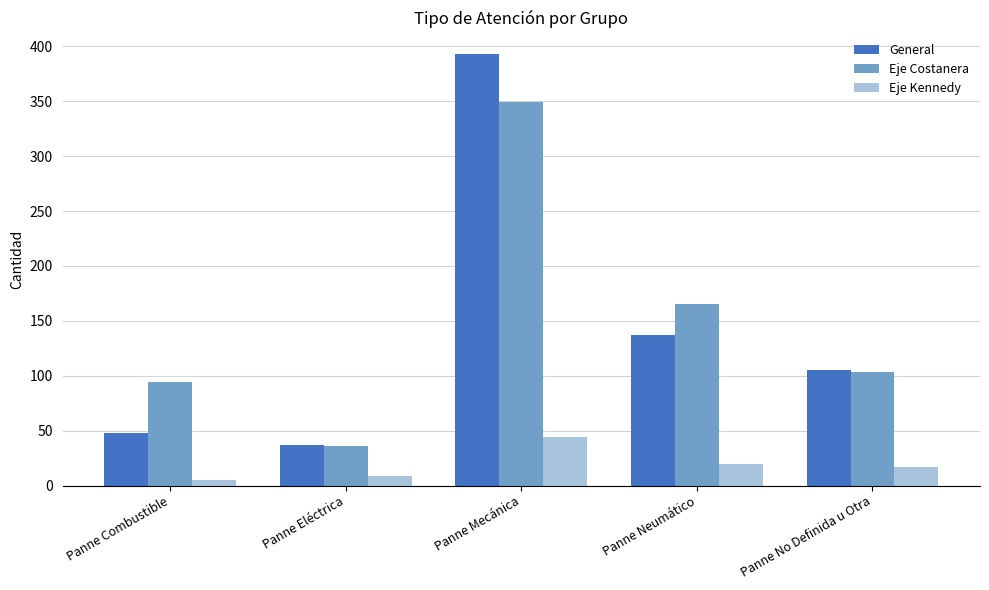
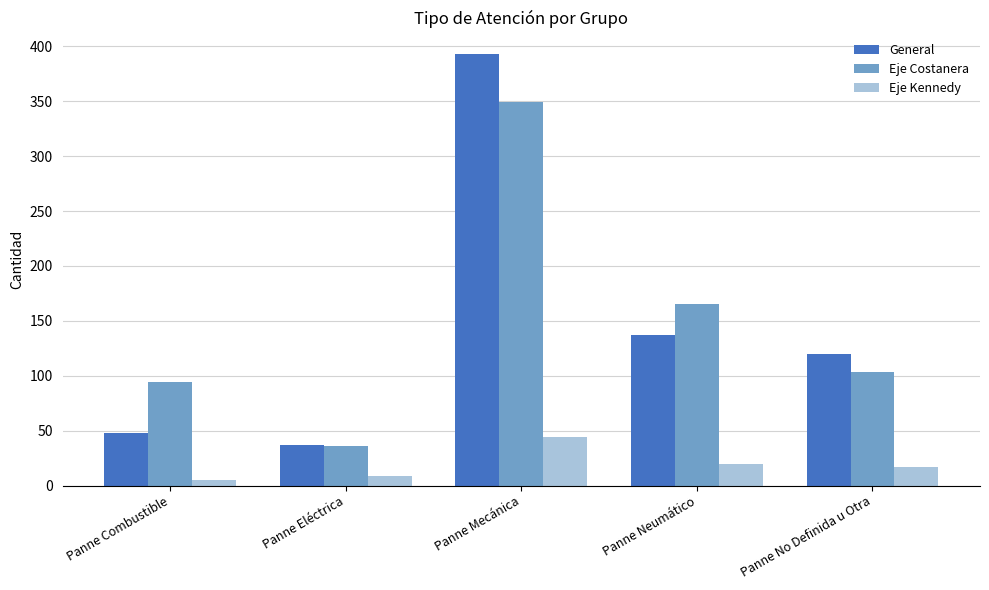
  {
    "General": {
      "Panne Combustible": 48,
      "Panne Eléctrica": 37,
      "Panne Mecánica": 393,
      "Panne Neumático": 137,
-     "Panne No Definida u Otra": 105
+     "Panne No Definida u Otra": 120
    },
    "Eje Costanera": {
      "Panne Combustible": 94,
      "Panne Eléctrica": 36,
      "Panne Mecánica": 349,
      "Panne Neumático": 165,
      "Panne No Definida u Otra": 103
    },
    "Eje Kennedy": {
      "Panne Combustible": 5,
      "Panne Eléctrica": 9,
      "Panne Mecánica": 44,
      "Panne Neumático": 20,
      "Panne No Definida u Otra": 17
    }
  }
